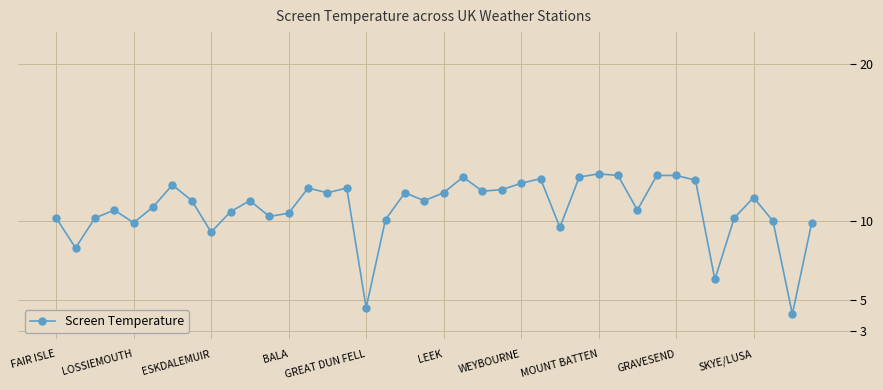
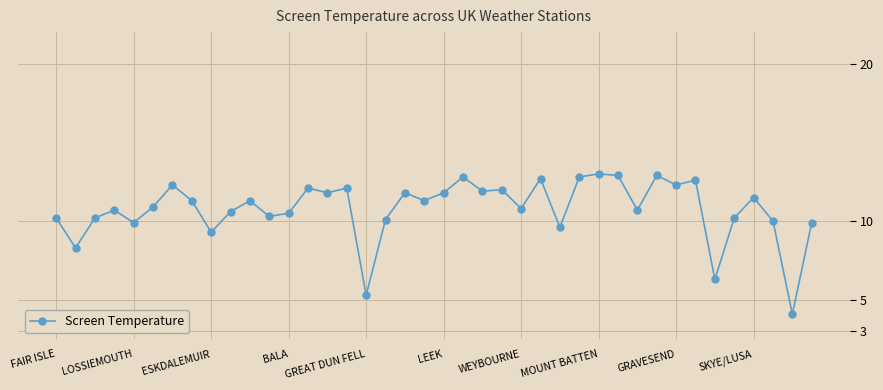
  {
    "FAIR ISLE": 10.2,
    "LOSSIEMOUTH": 9.9,
    "ESKDALEMUIR": 9.3,
    "BALA": 10.5,
-   "GREAT DUN FELL": 4.5,
+   "GREAT DUN FELL": 5.3,
    "LEEK": 11.8,
-   "WEYBOURNE": 12.4,
+   "WEYBOURNE": 10.8,
    "MOUNT BATTEN": 13.0,
-   "GRAVESEND": 12.9,
+   "GRAVESEND": 12.3,
    "SKYE/LUSA": 11.5
  }
